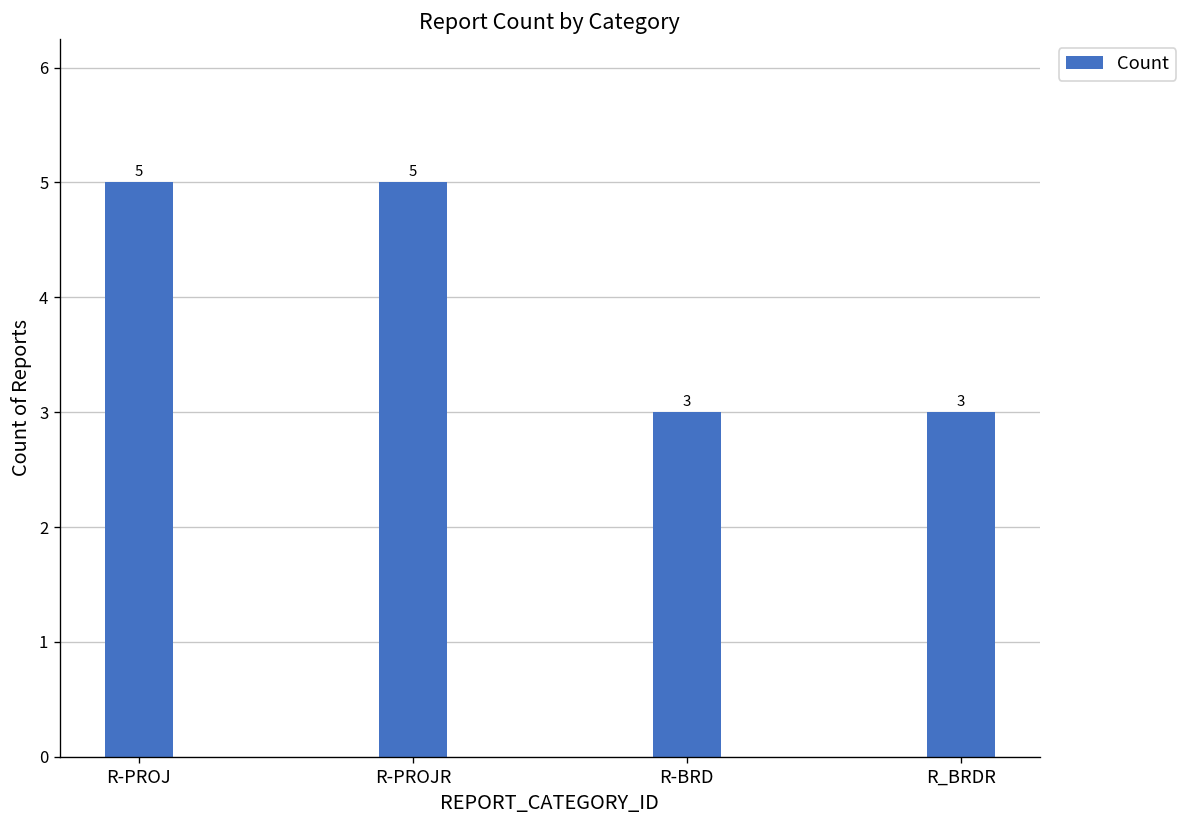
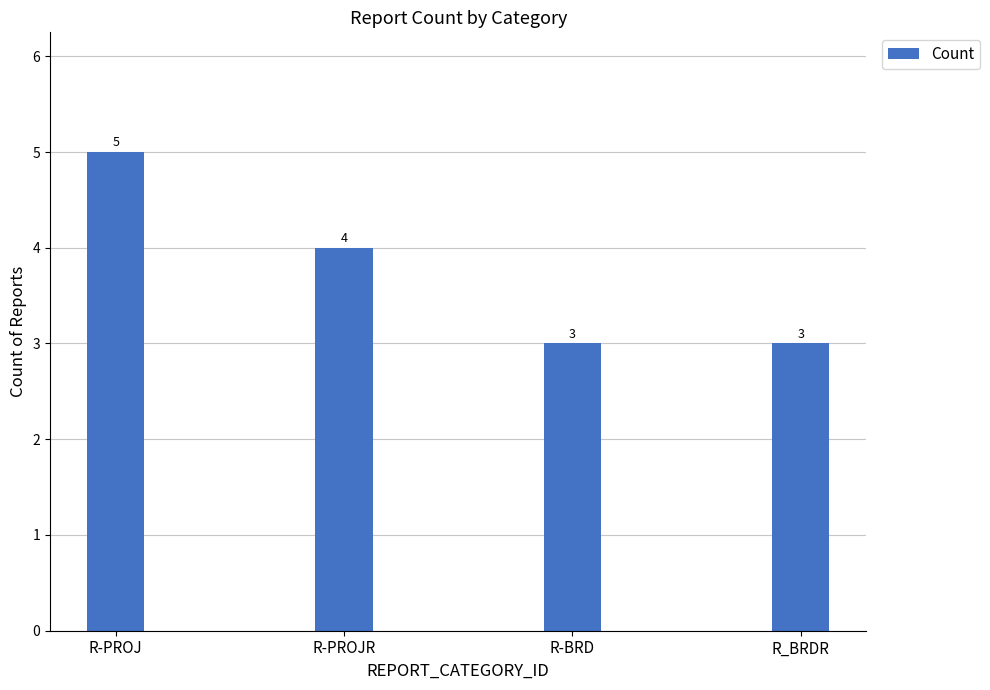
  {
    "R-PROJ": 5,
-   "R-PROJR": 5,
+   "R-PROJR": 4,
    "R-BRD": 3,
    "R_BRDR": 3
  }
